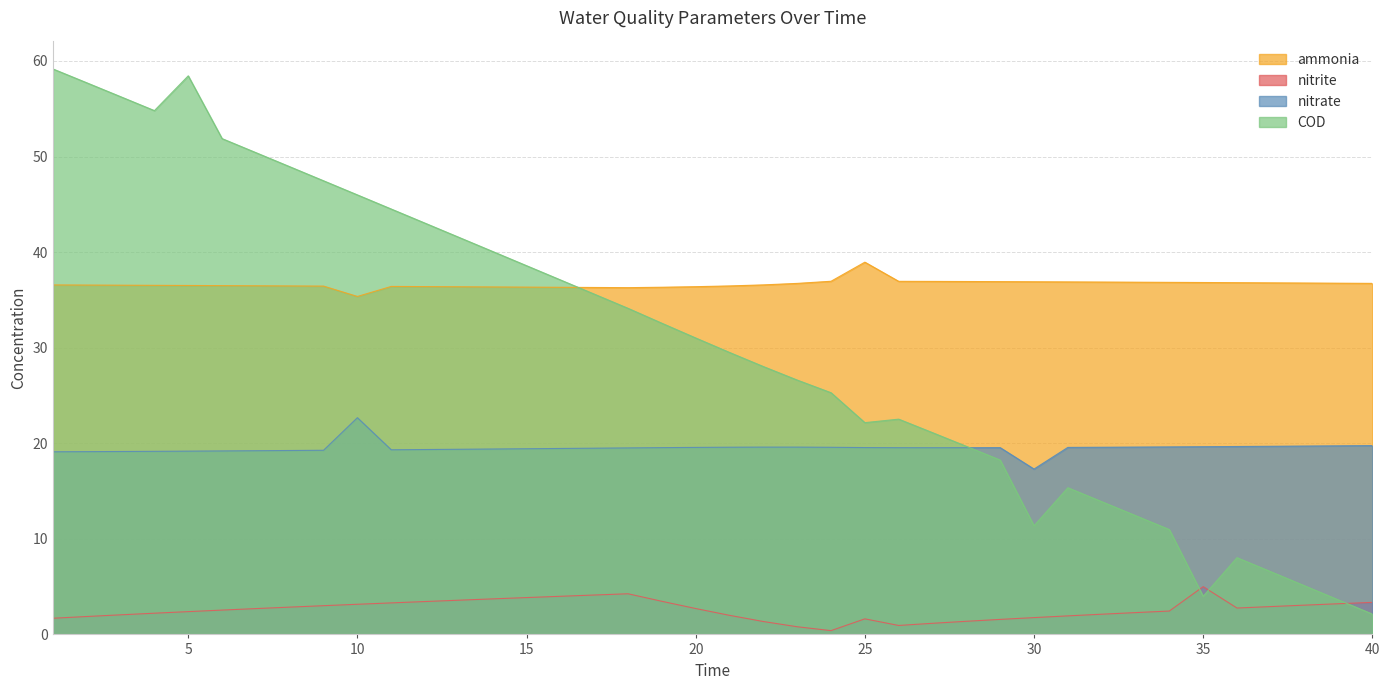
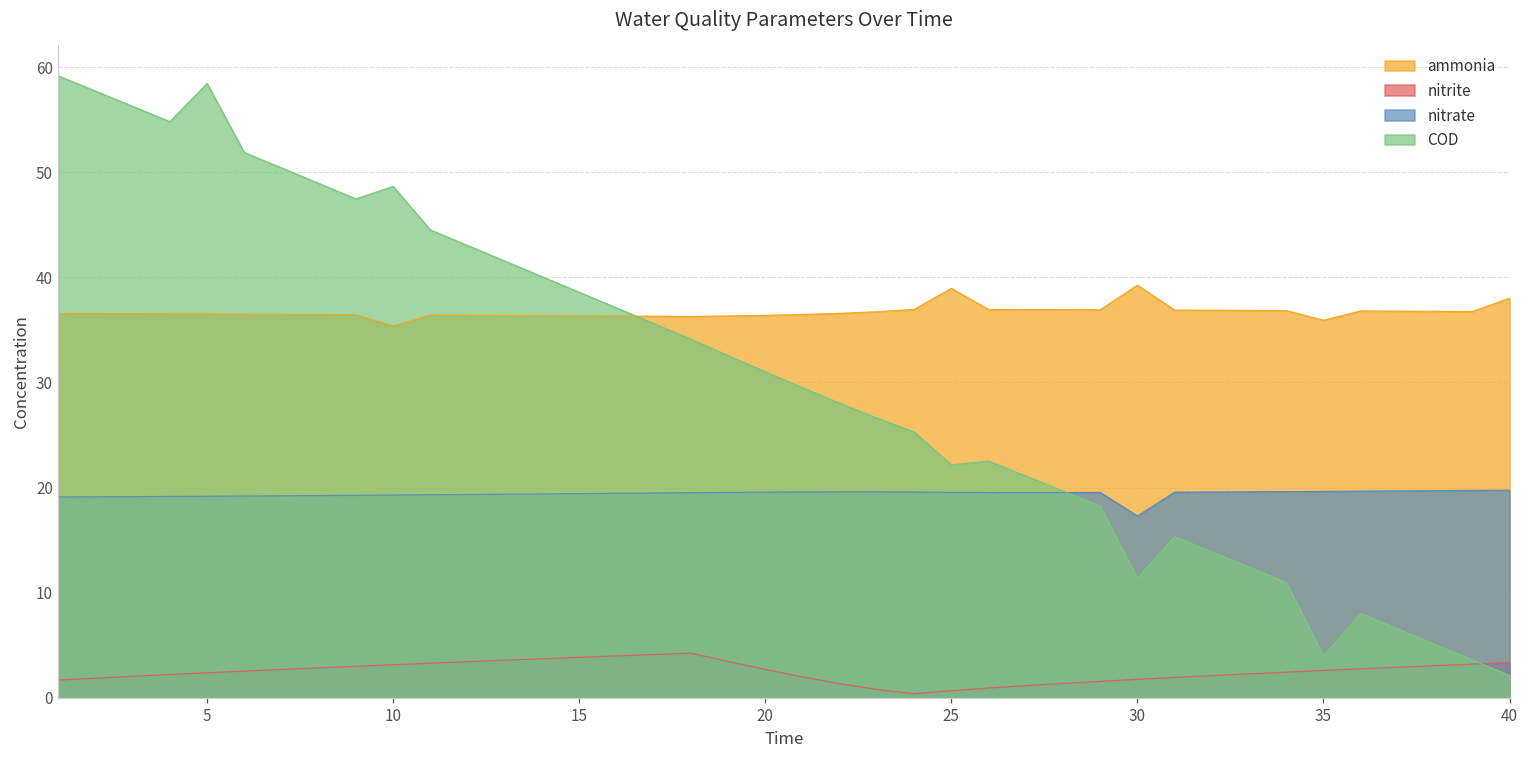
  {
    "ammonia": {
      "5": 37,
      "10": 35,
      "15": 36,
      "20": 36,
      "25": 39,
-     "30": 37,
-     "35": 37,
-     "40": 37
+     "30": 39,
+     "35": 36,
+     "40": 38
    },
    "nitrite": {
      "5": 2,
      "10": 3,
      "15": 4,
      "20": 3,
-     "25": 2,
+     "25": 1,
      "30": 2,
-     "35": 5,
+     "35": 3,
      "40": 3
    },
    "nitrate": {
      "5": 19,
-     "10": 23,
+     "10": 19,
      "15": 19,
      "20": 20,
      "25": 20,
      "30": 17,
      "35": 20,
      "40": 20
    },
    "COD": {
      "5": 58,
-     "10": 46,
+     "10": 49,
      "15": 39,
      "20": 31,
      "25": 22,
      "30": 11,
      "35": 4,
      "40": 2
    }
  }
